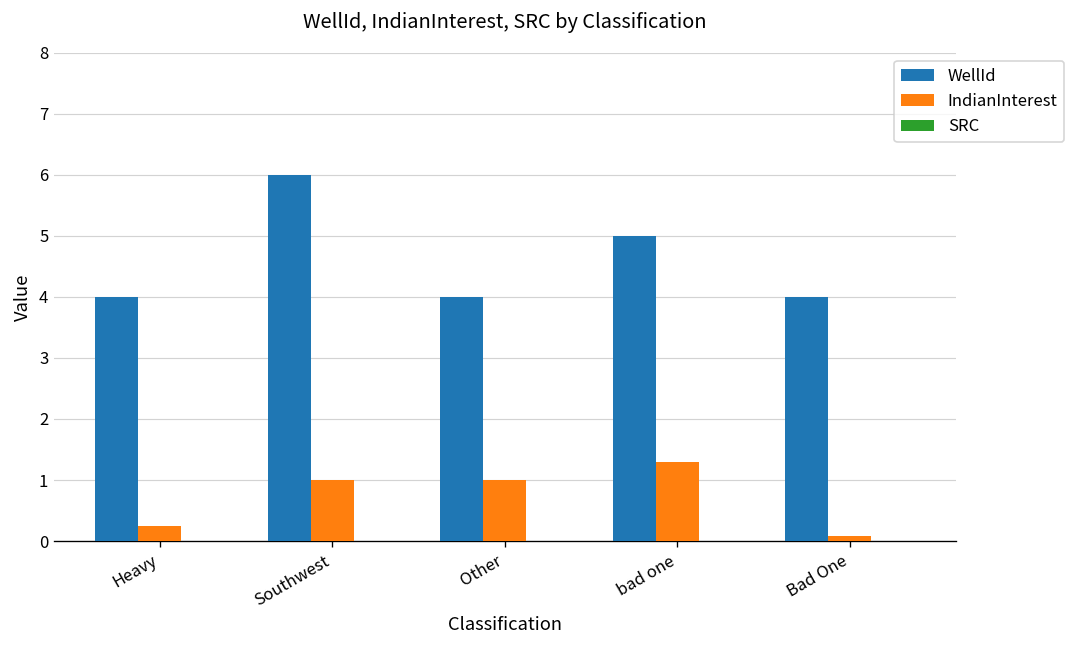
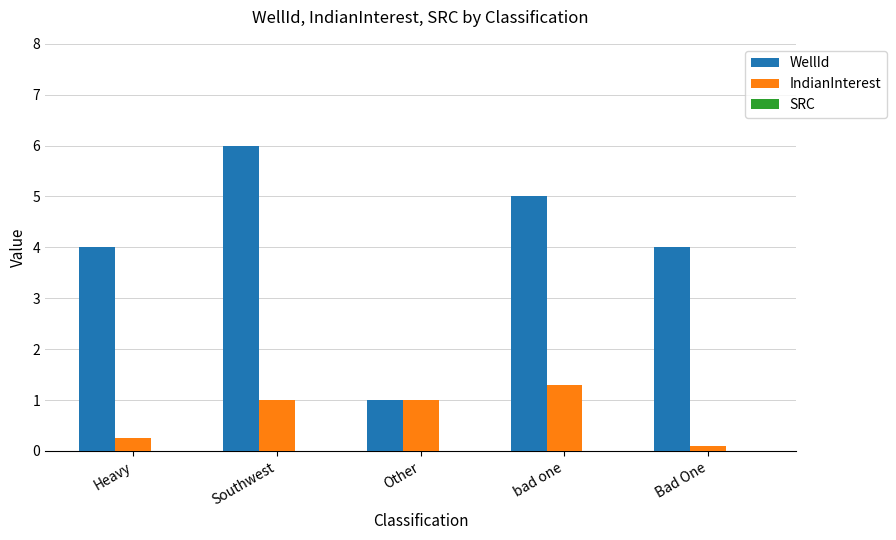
  {
    "WellId": {
      "Heavy": 4,
      "Southwest": 6,
-     "Other": 4,
+     "Other": 1,
      "bad one": 5,
      "Bad One": 4
    },
    "IndianInterest": {
      "Heavy": 0.3,
      "Southwest": 1,
      "Other": 1,
      "bad one": 1.3,
      "Bad One": 0.1
    },
    "SRC": {
      "Heavy": 0,
      "Southwest": 0,
      "Other": 0,
      "bad one": 0,
      "Bad One": 0
    }
  }
